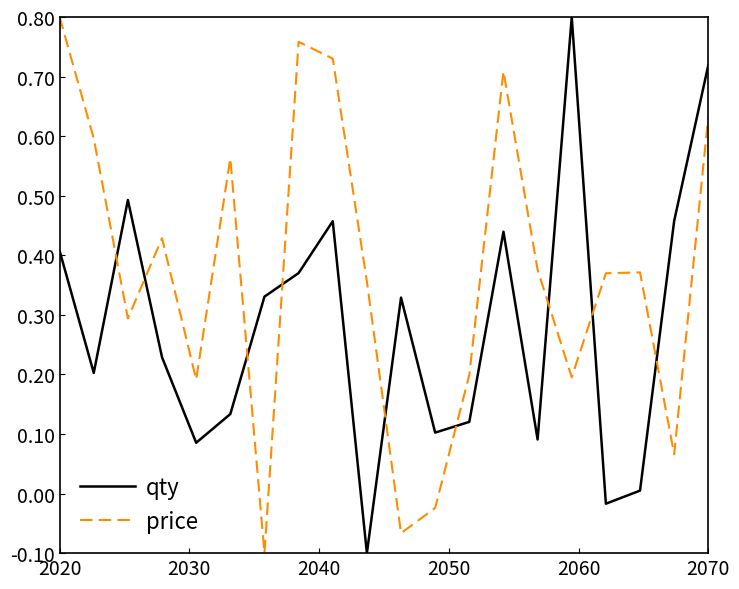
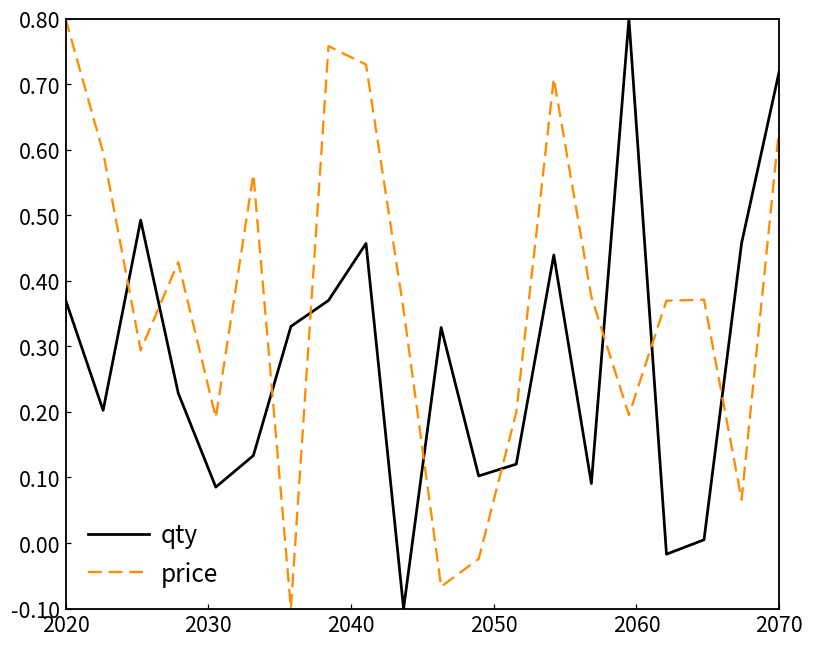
  {
    "qty": {
-     "2020": 0.41,
+     "2020": 0.37,
      "2070": 0.72
    },
    "price": {
      "2020": 0.80,
      "2070": 0.63
    }
  }
